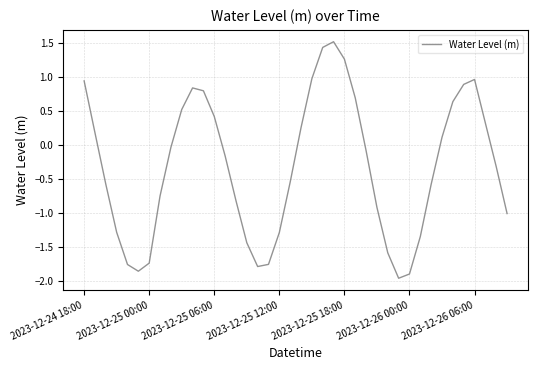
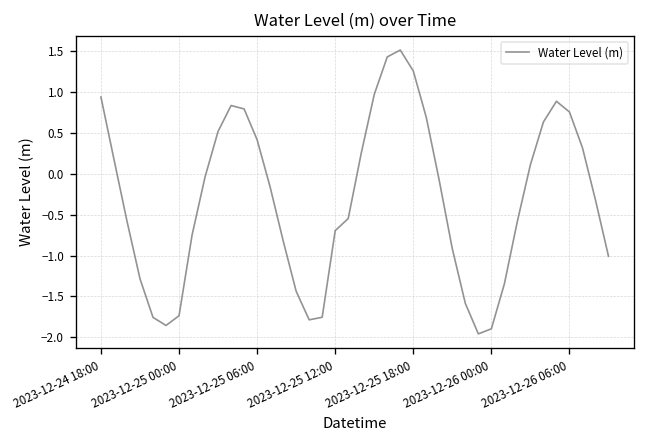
  {
    "2023-12-24 18:00": 0.9,
    "2023-12-25 00:00": -1.7,
    "2023-12-25 06:00": 0.4,
-   "2023-12-25 12:00": -1.3,
+   "2023-12-25 12:00": -0.7,
    "2023-12-25 18:00": 1.3,
    "2023-12-26 00:00": -1.9,
-   "2023-12-26 06:00": 1.0
+   "2023-12-26 06:00": 0.8
  }
